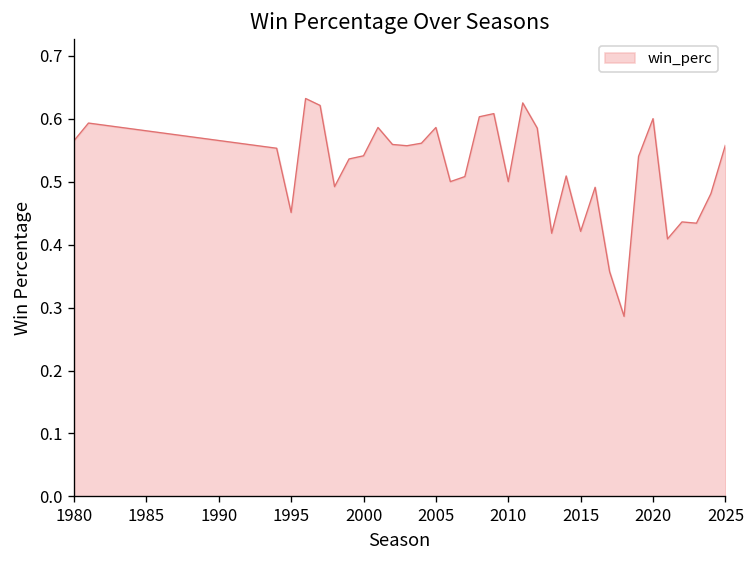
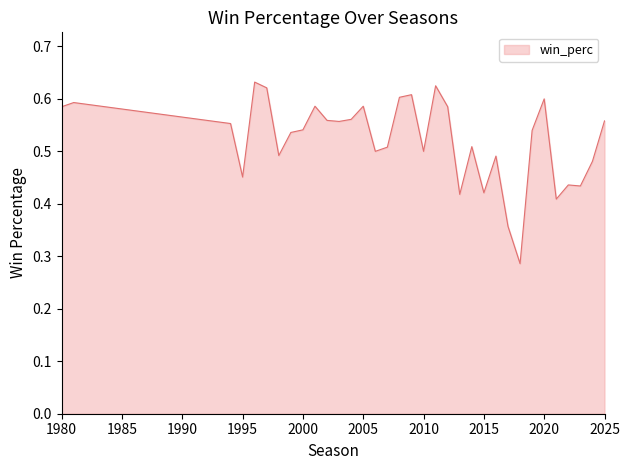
  {
-   "1980": 0.57,
+   "1980": 0.59,
    "1995": 0.45,
    "2000": 0.54,
    "2005": 0.59,
    "2010": 0.50,
    "2015": 0.42,
    "2020": 0.60,
    "2025": 0.56
  }
